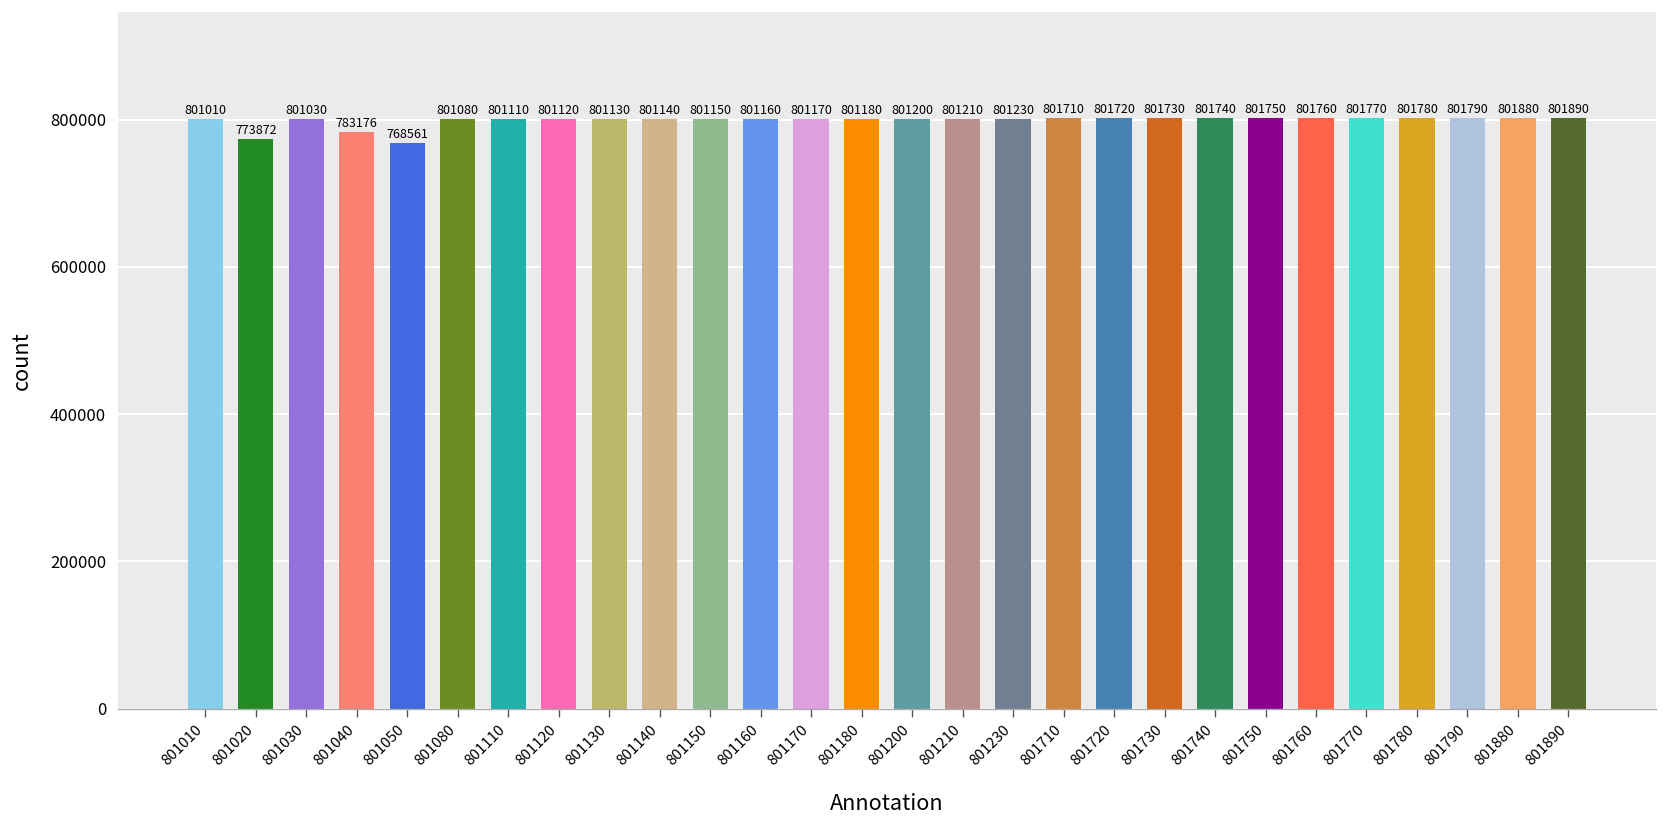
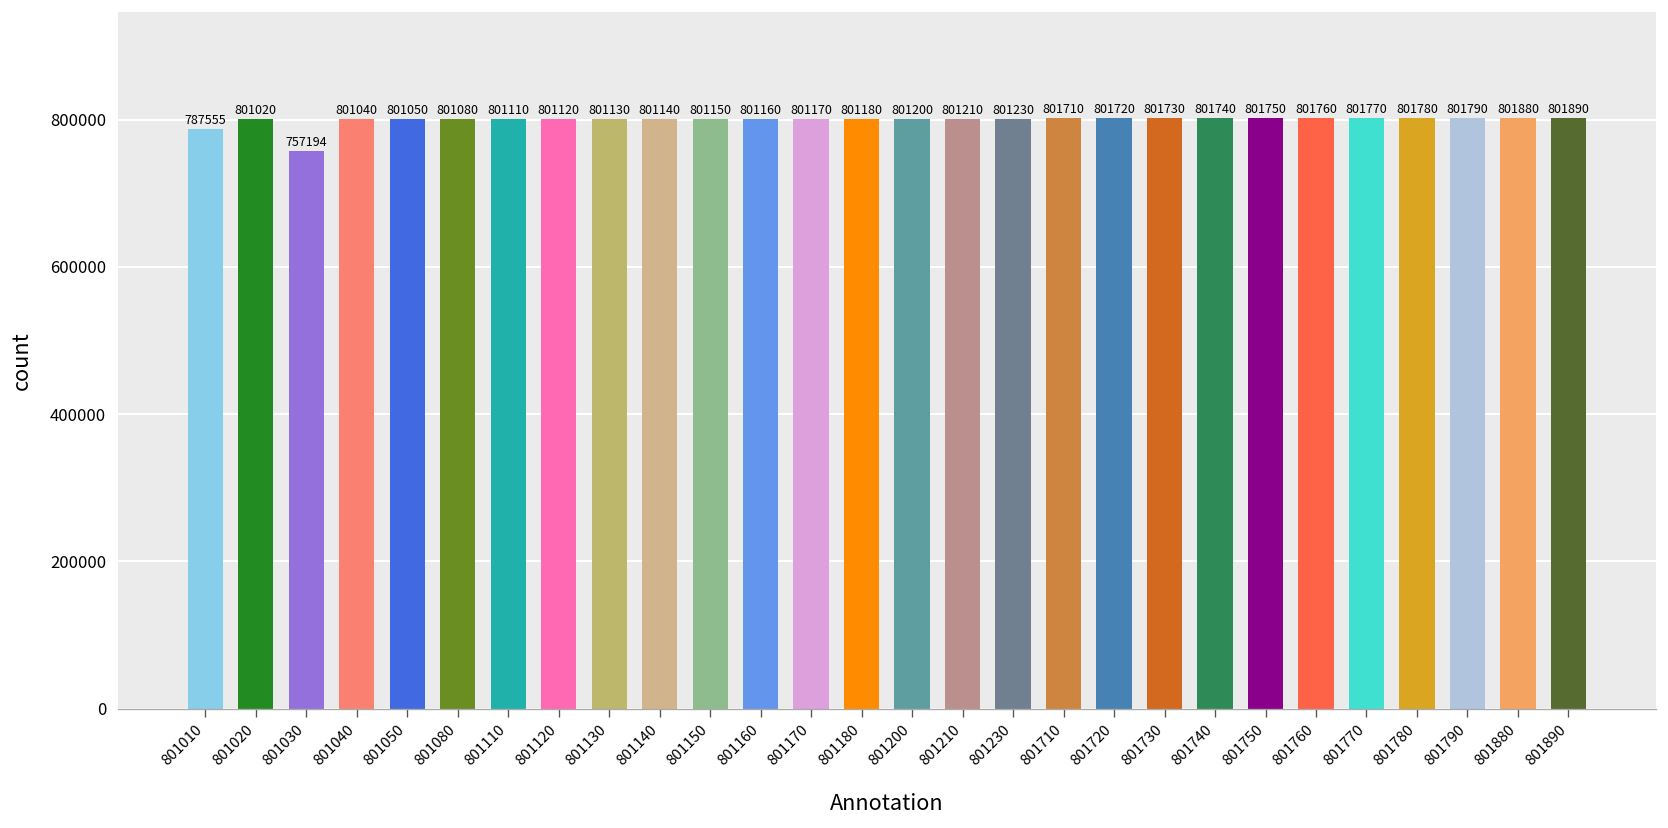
  {
-   "801010": 801010,
-   "801020": 773872,
-   "801030": 801030,
-   "801040": 783176,
-   "801050": 768561,
+   "801010": 787555,
+   "801020": 801020,
+   "801030": 757194,
+   "801040": 801040,
+   "801050": 801050,
    "801080": 801080,
    "801110": 801110,
    "801120": 801120,
    "801130": 801130,
    "801140": 801140,
    "801150": 801150,
    "801160": 801160,
    "801170": 801170,
    "801180": 801180,
    "801200": 801200,
    "801210": 801210,
    "801230": 801230,
    "801710": 801710,
    "801720": 801720,
    "801730": 801730,
    "801740": 801740,
    "801750": 801750,
    "801760": 801760,
    "801770": 801770,
    "801780": 801780,
    "801790": 801790,
    "801880": 801880,
    "801890": 801890
  }
